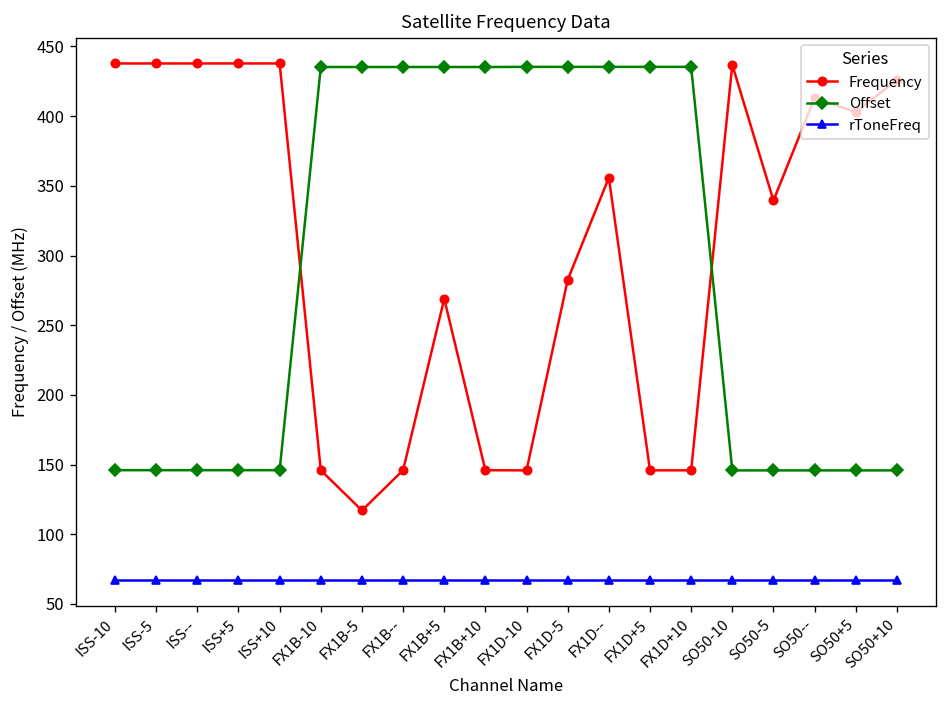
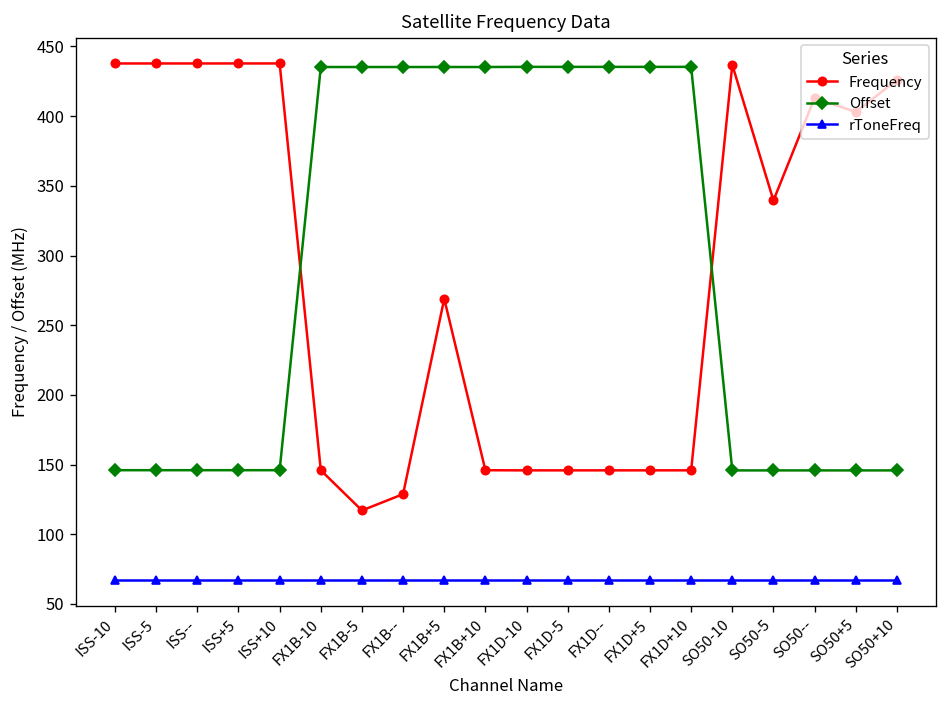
  {
    "Frequency": {
      "ISS-10": 438,
      "ISS-5": 438,
      "ISS--": 438,
      "ISS+5": 438,
      "ISS+10": 438,
      "FX1B-10": 146,
      "FX1B-5": 117,
-     "FX1B--": 146,
+     "FX1B--": 129,
      "FX1B+5": 269,
      "FX1B+10": 146,
      "FX1D-10": 146,
-     "FX1D-5": 283,
-     "FX1D--": 356,
+     "FX1D-5": 146,
+     "FX1D--": 146,
      "FX1D+5": 146,
      "FX1D+10": 146,
      "SO50-10": 437,
      "SO50-5": 339
    },
    "Offset": {
      "ISS-10": 146,
      "ISS-5": 146,
      "ISS--": 146,
      "ISS+5": 146,
      "ISS+10": 146,
      "FX1B-10": 435,
      "FX1B-5": 435,
      "FX1B--": 435,
      "FX1B+5": 435,
      "FX1B+10": 435,
      "FX1D-10": 435,
      "FX1D-5": 435,
      "FX1D--": 435,
      "FX1D+5": 435,
      "FX1D+10": 435,
      "SO50-10": 146,
      "SO50-5": 146,
      "SO50--": 146,
      "SO50+5": 146,
      "SO50+10": 146
    },
    "rToneFreq": {
      "ISS-10": 67,
      "ISS-5": 67,
      "ISS--": 67,
      "ISS+5": 67,
      "ISS+10": 67,
      "FX1B-10": 67,
      "FX1B-5": 67,
      "FX1B--": 67,
      "FX1B+5": 67,
      "FX1B+10": 67,
      "FX1D-10": 67,
      "FX1D-5": 67,
      "FX1D--": 67,
      "FX1D+5": 67,
      "FX1D+10": 67,
      "SO50-10": 67,
      "SO50-5": 67,
      "SO50--": 67,
      "SO50+5": 67,
      "SO50+10": 67
    }
  }
